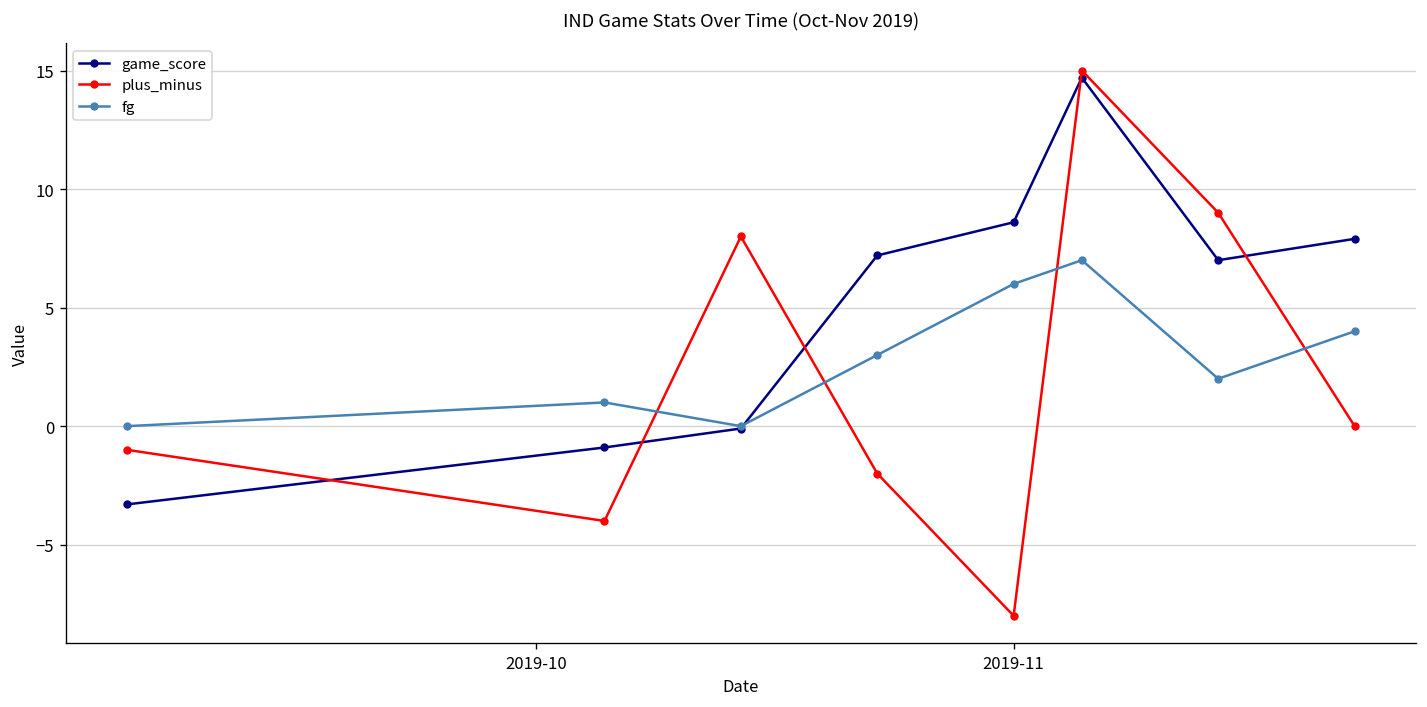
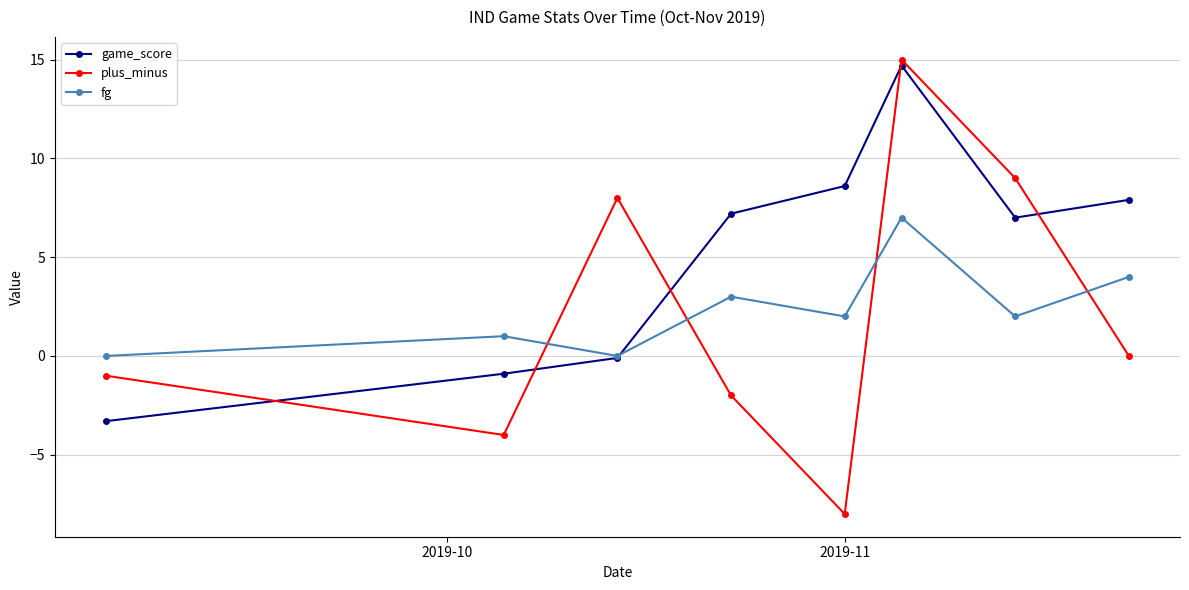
  {
    "game_score": {
      "2019-11": 8.6
    },
    "plus_minus": {
      "2019-11": -8
    },
    "fg": {
-     "2019-11": 6
+     "2019-11": 2
    }
  }
